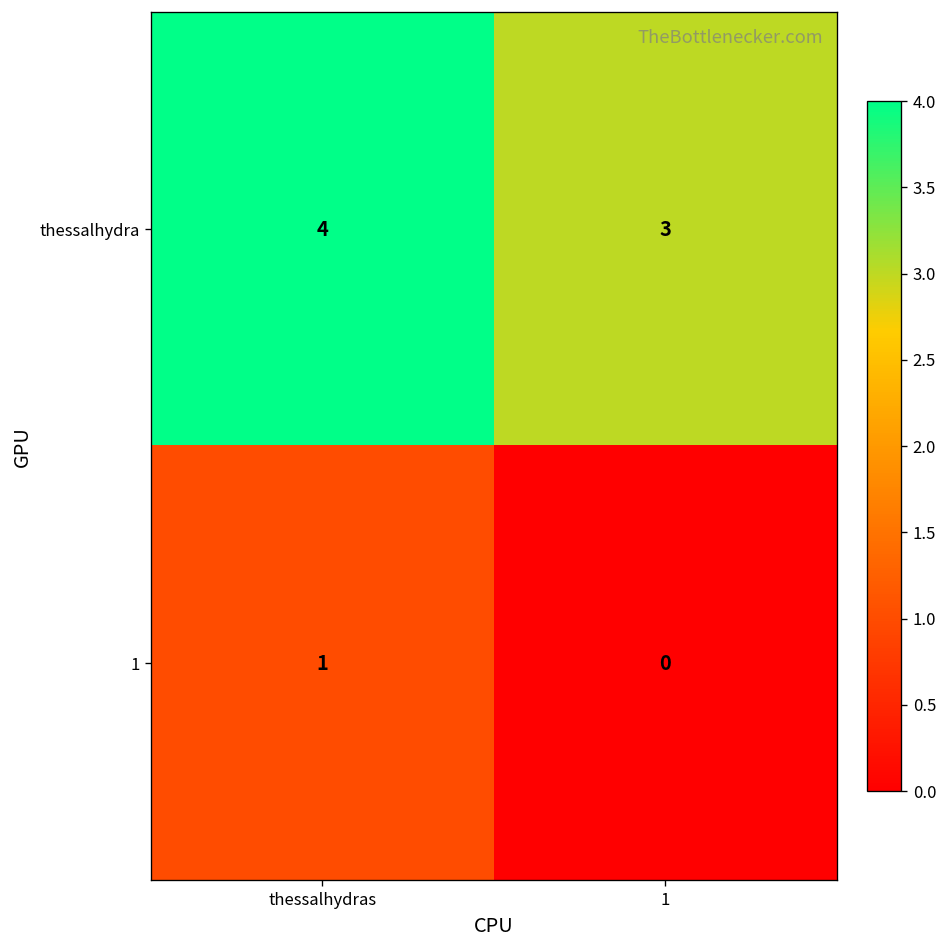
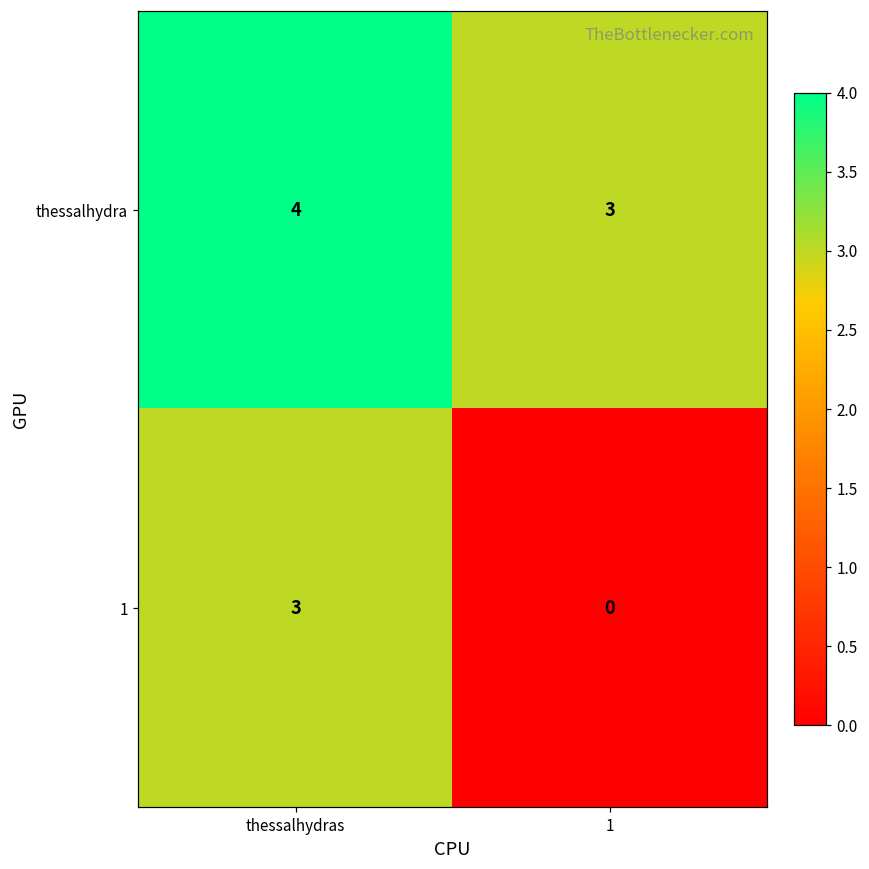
  {
    "thessalhydra": {
      "thessalhydras": 4
    },
    "1": {
-     "thessalhydras": 1,
+     "thessalhydras": 3,
      "1": 0
    }
  }
